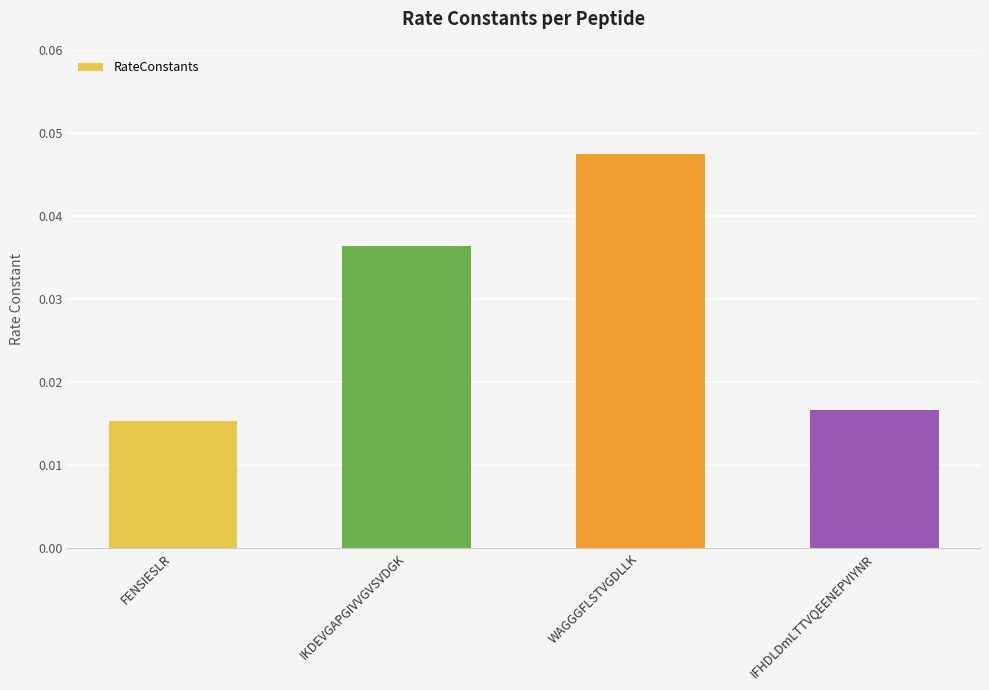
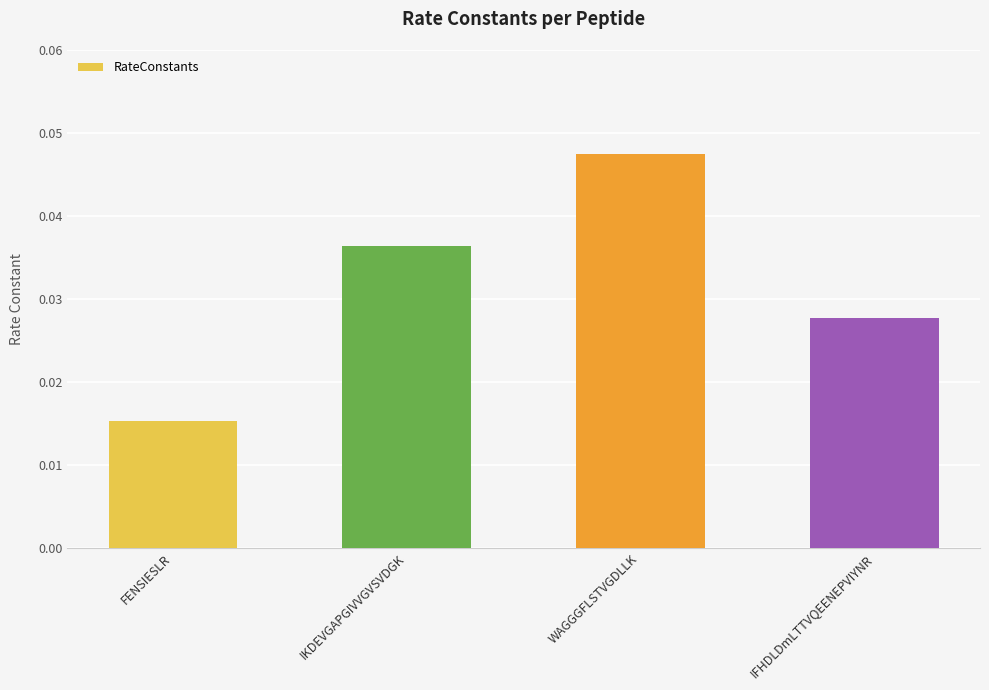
  {
    "FENSIESLR": 0.015,
    "IKDEVGAPGIVVGVSVDGK": 0.036,
    "WAGGGFLSTVGDLLK": 0.047,
-   "IFHDLDmLTTVQEENEPVIYNR": 0.017
+   "IFHDLDmLTTVQEENEPVIYNR": 0.028
  }
